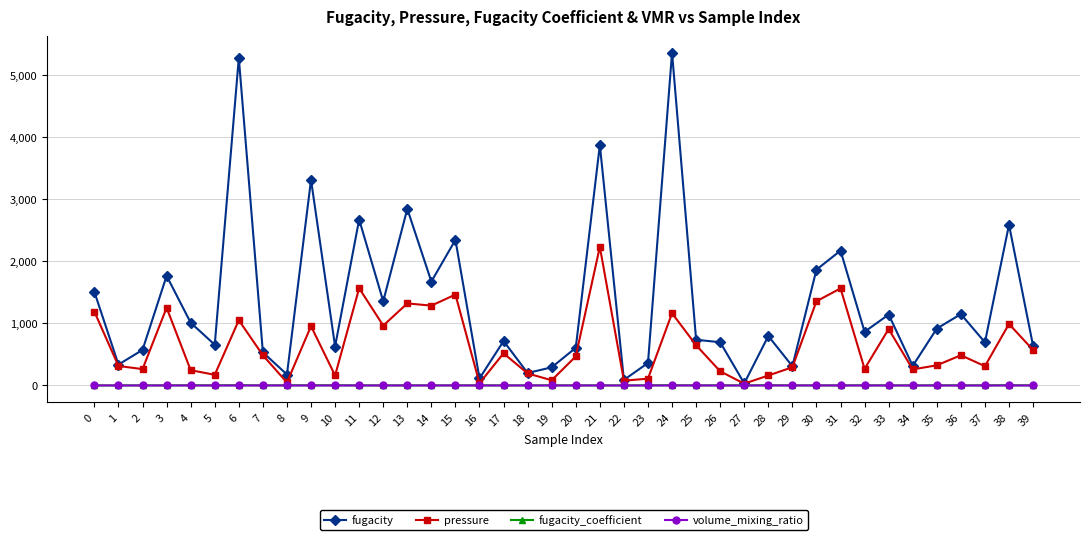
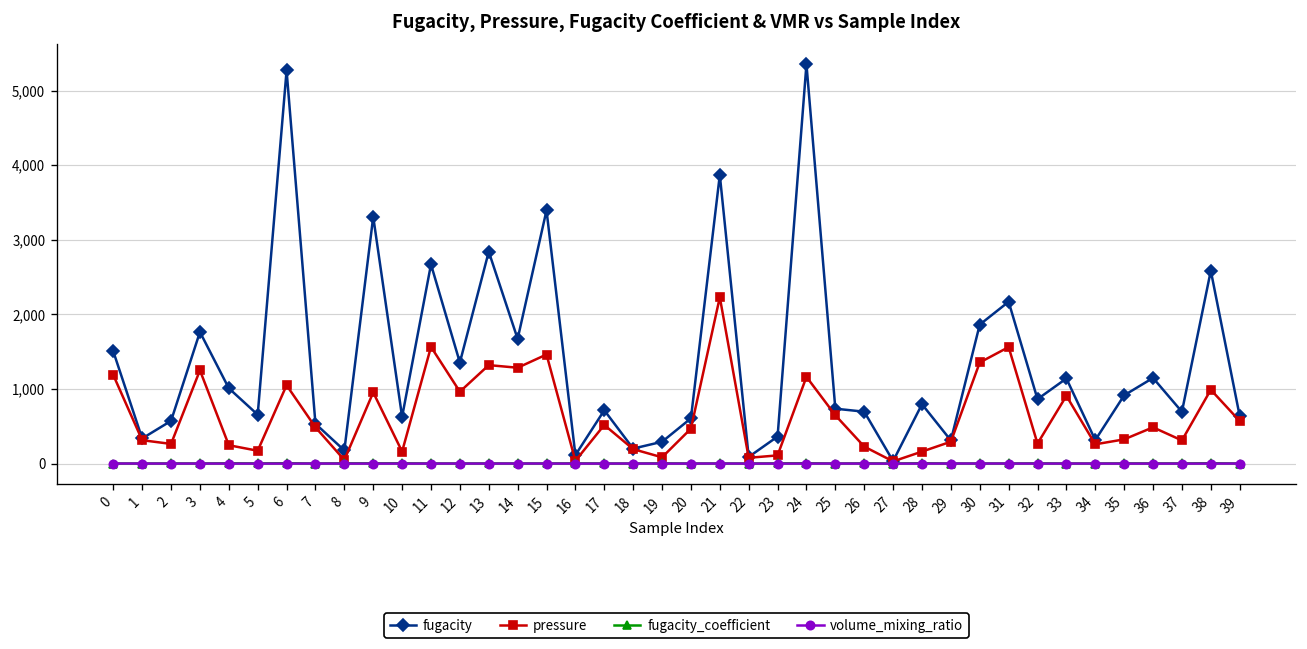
  {
    "fugacity": {
      "0": "1,500",
      "2": "600",
      "3": "1,800",
      "4": "1,000",
      "5": "700",
      "6": "5,300",
      "7": "500",
      "8": "200",
      "9": "3,300",
      "10": "600",
      "11": "2,700",
      "12": "1,400",
      "13": "2,800",
      "14": "1,700",
-     "15": "2,300",
+     "15": "3,400",
      "16": "100",
      "17": "700",
      "19": "300",
      "20": "600",
      "21": "3,900",
      "23": "400",
      "24": "5,400",
      "25": "700",
      "26": "700",
      "28": "800",
      "30": "1,900",
      "31": "2,200",
      "32": "900",
      "33": "1,100",
      "34": "300",
      "35": "900",
      "36": "1,100",
      "37": "700",
      "38": "2,600",
      "39": "600"
    },
    "pressure": {
      "0": "1,200",
      "2": "300",
      "3": "1,300",
      "4": "200",
      "5": "200",
      "6": "1,100",
      "7": "500",
      "8": "0",
      "9": "1,000",
      "10": "200",
      "11": "1,600",
      "12": "1,000",
      "13": "1,300",
      "14": "1,300",
      "15": "1,500",
      "17": "500",
      "19": "100",
      "20": "500",
      "21": "2,200",
      "23": "100",
      "24": "1,200",
      "25": "600",
      "26": "200",
      "28": "200",
      "30": "1,400",
      "31": "1,600",
      "32": "300",
      "33": "900",
      "34": "300",
      "35": "300",
      "36": "500",
      "37": "300",
      "38": "1,000",
      "39": "600"
    },
    "volume_mixing_ratio": {
      "0": "0",
      "1": "0",
      "2": "0",
      "3": "0",
      "4": "0",
      "5": "0",
      "6": "0",
      "7": "0",
      "8": "0",
      "9": "0",
      "10": "0",
      "11": "0",
      "12": "0",
      "13": "0",
      "14": "0",
      "15": "0",
      "17": "0",
      "18": "0",
      "19": "0",
      "20": "0",
      "21": "0",
      "22": "0",
      "23": "0",
      "24": "0",
      "25": "0",
      "26": "0",
      "28": "0",
      "29": "0",
      "30": "0",
      "31": "0",
      "32": "0",
      "33": "0",
      "34": "0",
      "35": "0",
      "36": "0",
      "37": "0",
      "38": "0",
      "39": "0"
    }
  }
